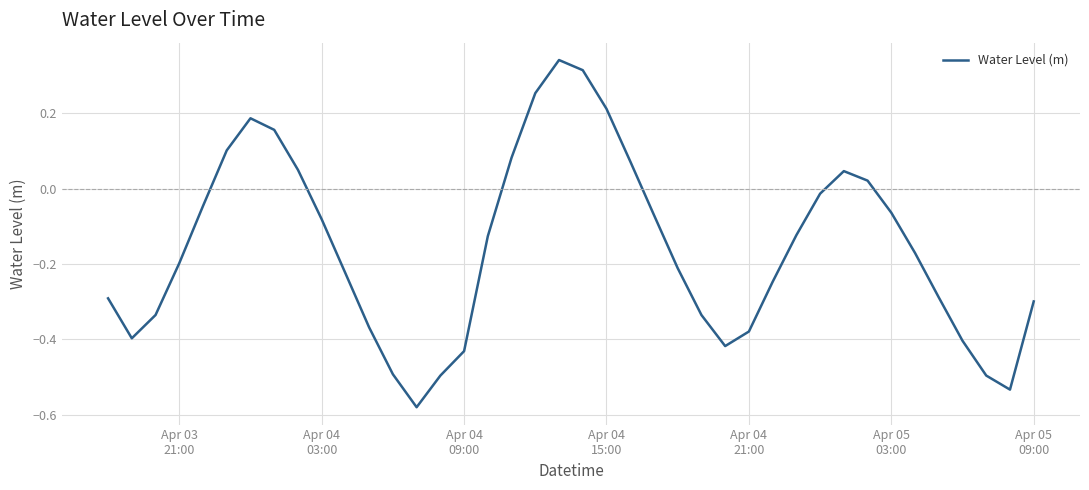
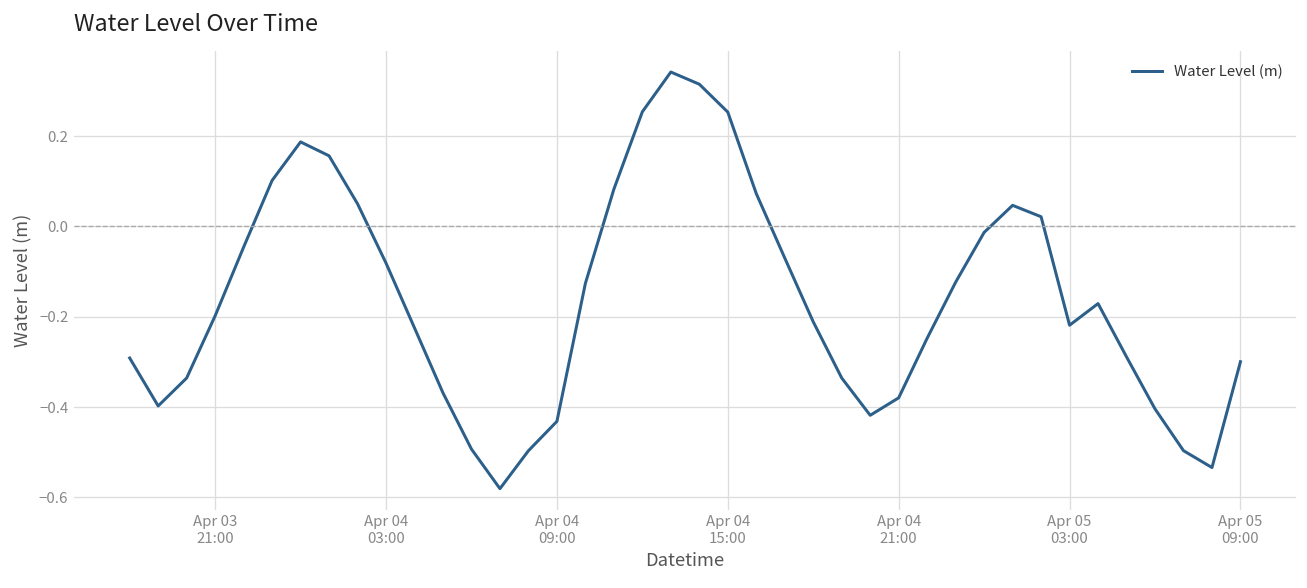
  {
    "Apr 03 21:00": -0.20,
    "Apr 04 03:00": -0.08,
    "Apr 04 09:00": -0.43,
-   "Apr 04 15:00": 0.21,
+   "Apr 04 15:00": 0.25,
    "Apr 04 21:00": -0.38,
-   "Apr 05 03:00": -0.06,
+   "Apr 05 03:00": -0.22,
    "Apr 05 09:00": -0.30
  }
